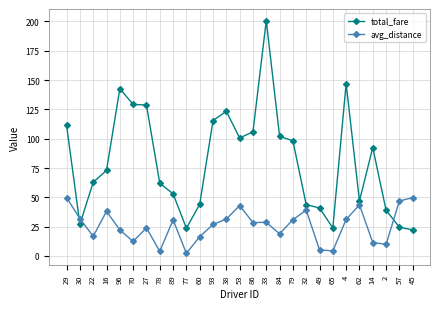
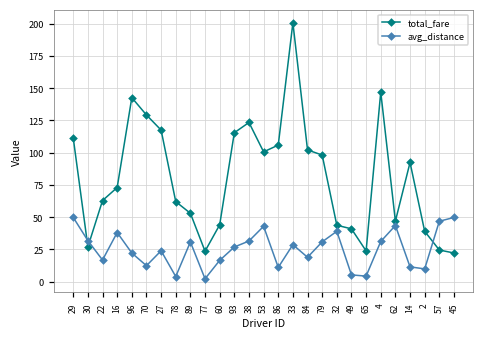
  {
    "total_fare": {
      "29": 111,
      "30": 27,
      "22": 63,
      "16": 73,
      "96": 143,
      "70": 129,
-     "27": 129,
+     "27": 118,
      "78": 62,
      "89": 53,
      "77": 24,
      "60": 44,
      "93": 115,
      "38": 123,
      "53": 101,
      "86": 106,
      "33": 201,
      "84": 102,
      "79": 98,
      "32": 44,
      "49": 41,
      "65": 24,
      "4": 147,
      "62": 47,
      "14": 92,
      "2": 39,
      "57": 25,
      "45": 22
    },
    "avg_distance": {
      "29": 50,
      "30": 32,
      "22": 17,
      "16": 38,
      "96": 22,
      "70": 12,
      "27": 24,
      "78": 4,
      "89": 31,
      "77": 2,
      "60": 16,
      "93": 27,
      "38": 31,
      "53": 43,
-     "86": 29,
+     "86": 11,
      "33": 29,
      "84": 19,
      "79": 31,
      "32": 39,
      "49": 5,
      "65": 4,
      "4": 31,
      "62": 44,
      "14": 11,
      "2": 10,
      "57": 47,
      "45": 50
    }
  }
